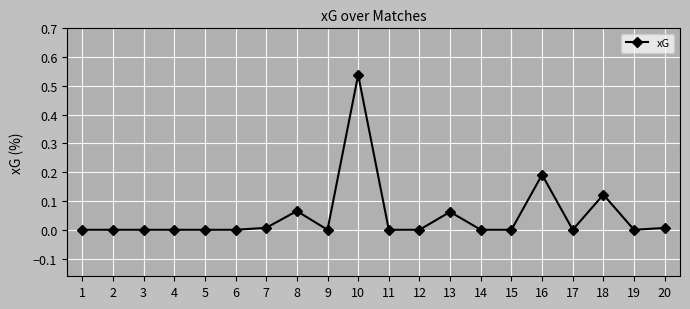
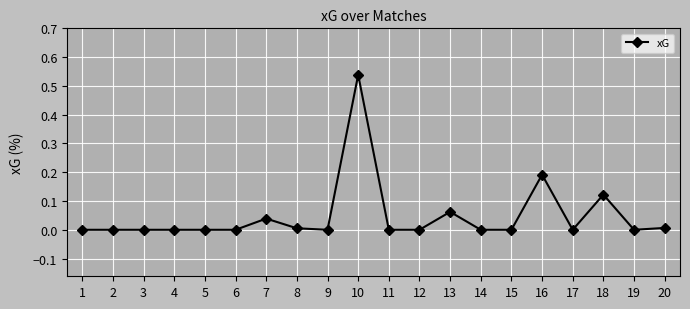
  {
    "1": 0.00,
    "2": 0.00,
    "3": 0.00,
    "4": 0.00,
    "5": 0.00,
    "6": 0.00,
-   "7": 0.01,
-   "8": 0.07,
+   "7": 0.04,
+   "8": 0.01,
    "9": 0.00,
    "10": 0.54,
    "11": 0.00,
    "12": 0.00,
    "13": 0.06,
    "14": 0.00,
    "15": 0.00,
    "16": 0.19,
    "17": 0.00,
    "18": 0.12,
    "19": 0.00,
    "20": 0.01
  }
